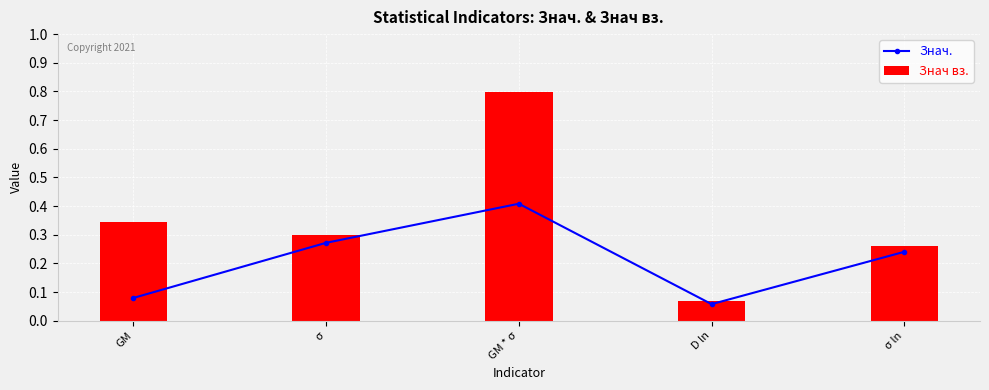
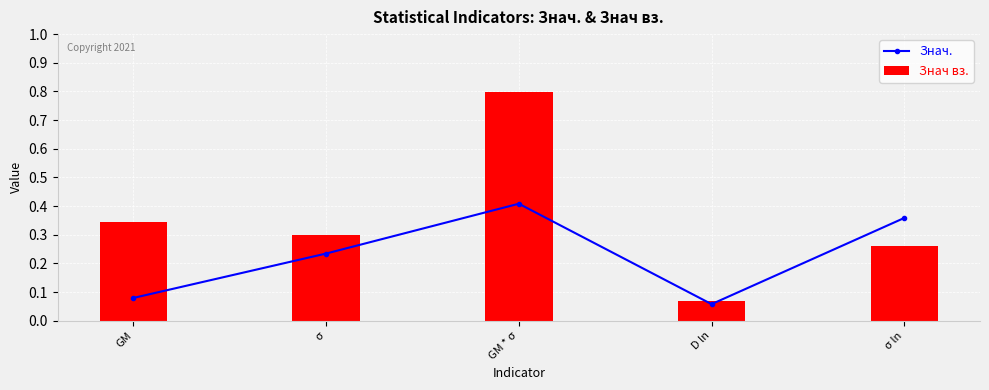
  {
    "Знач.": {
      "GM": 0.08,
-     "σ": 0.27,
+     "σ": 0.23,
      "GM * σ": 0.41,
      "D ln": 0.06,
-     "σ ln": 0.24
+     "σ ln": 0.36
    },
    "Знач вз.": {
      "GM": 0.34,
      "σ": 0.30,
      "GM * σ": 0.80,
      "D ln": 0.07,
      "σ ln": 0.26
    }
  }
